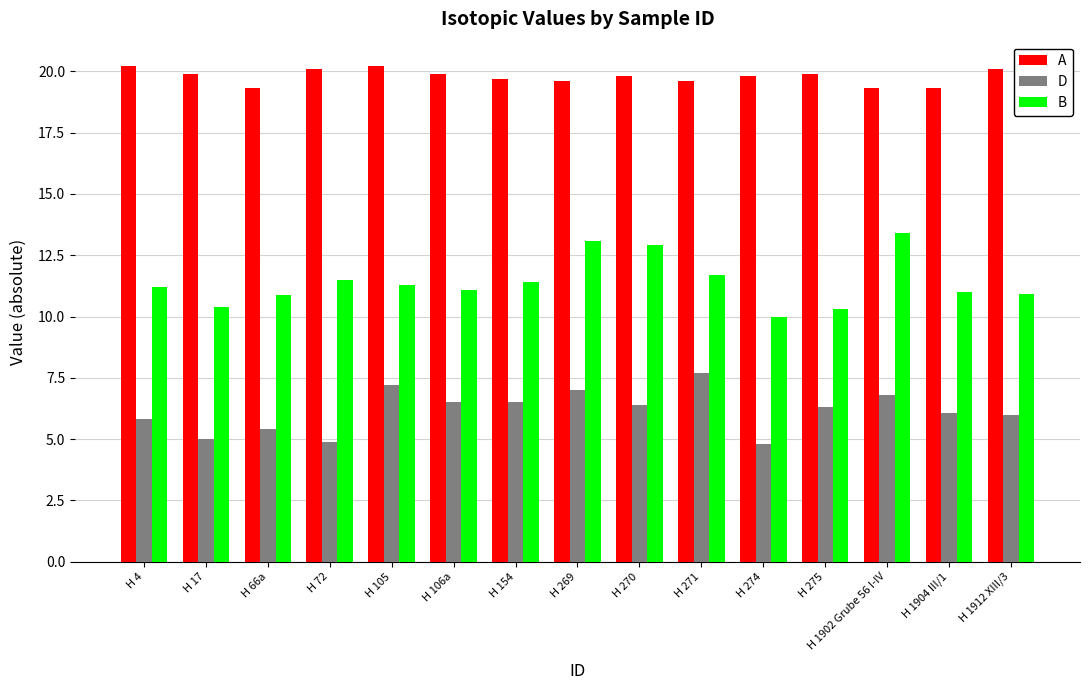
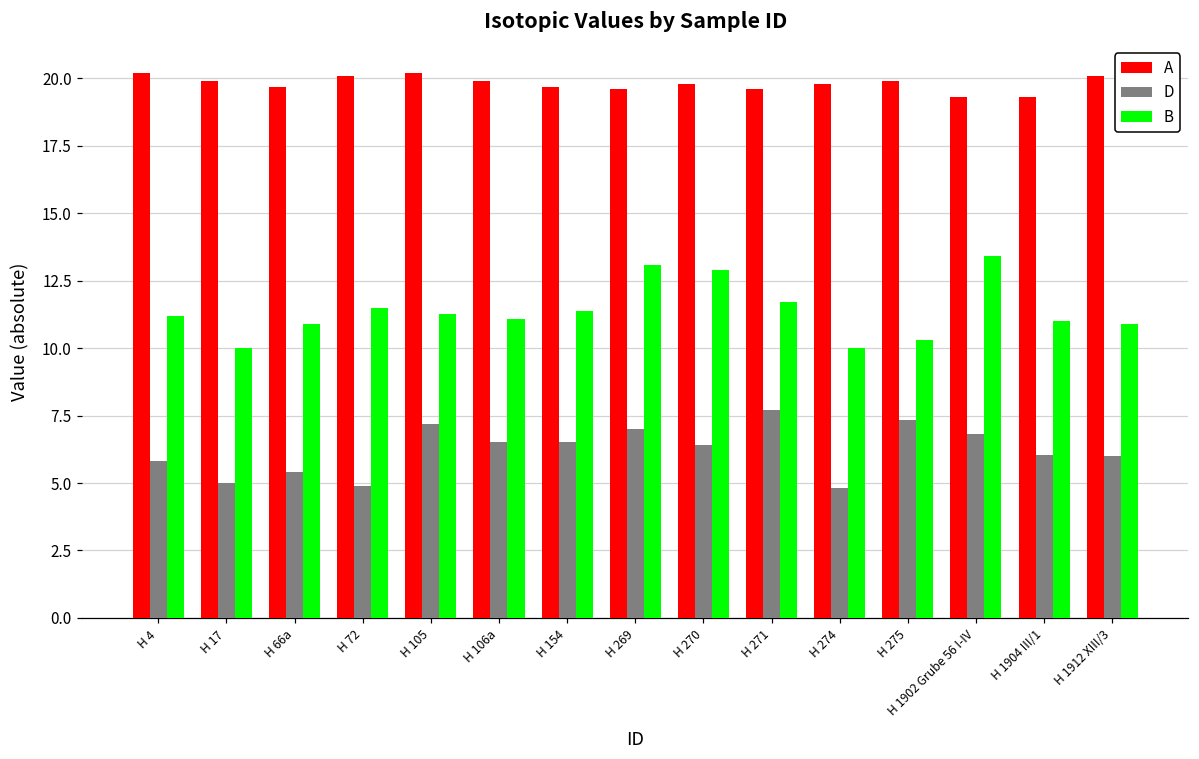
  {
    "A": {
      "H 4": 20.2,
      "H 17": 19.9,
-     "H 66a": 19.3,
+     "H 66a": 19.7,
      "H 72": 20.1,
      "H 105": 20.2,
      "H 106a": 19.9,
      "H 154": 19.7,
      "H 269": 19.6,
      "H 270": 19.8,
      "H 271": 19.6,
      "H 274": 19.8,
      "H 275": 19.9,
      "H 1902 Grube 56 I-IV": 19.3,
      "H 1904 III/1": 19.3,
      "H 1912 XIII/3": 20.1
    },
    "D": {
      "H 4": 5.8,
      "H 17": 5.0,
      "H 66a": 5.4,
      "H 72": 4.9,
      "H 105": 7.2,
      "H 106a": 6.5,
      "H 154": 6.5,
      "H 269": 7.0,
      "H 270": 6.4,
      "H 271": 7.7,
      "H 274": 4.8,
-     "H 275": 6.3,
+     "H 275": 7.3,
      "H 1902 Grube 56 I-IV": 6.8,
      "H 1904 III/1": 6.1,
      "H 1912 XIII/3": 6.0
    },
    "B": {
      "H 4": 11.2,
-     "H 17": 10.4,
+     "H 17": 10.0,
      "H 66a": 10.9,
      "H 72": 11.5,
      "H 105": 11.3,
      "H 106a": 11.1,
      "H 154": 11.4,
      "H 269": 13.1,
      "H 270": 12.9,
      "H 271": 11.7,
      "H 274": 10.0,
      "H 275": 10.3,
      "H 1902 Grube 56 I-IV": 13.4,
      "H 1904 III/1": 11.0,
      "H 1912 XIII/3": 10.9
    }
  }
